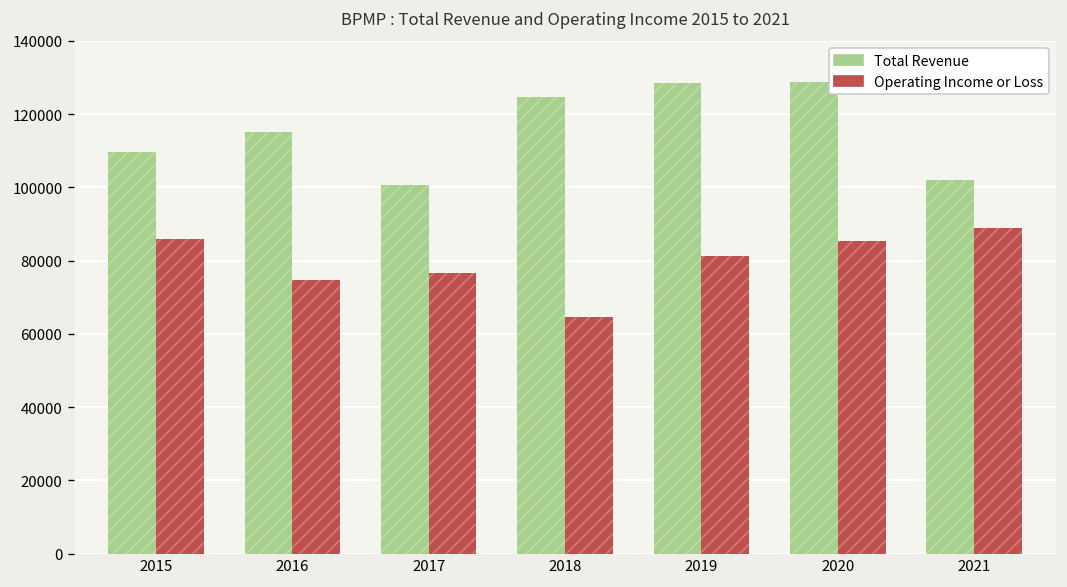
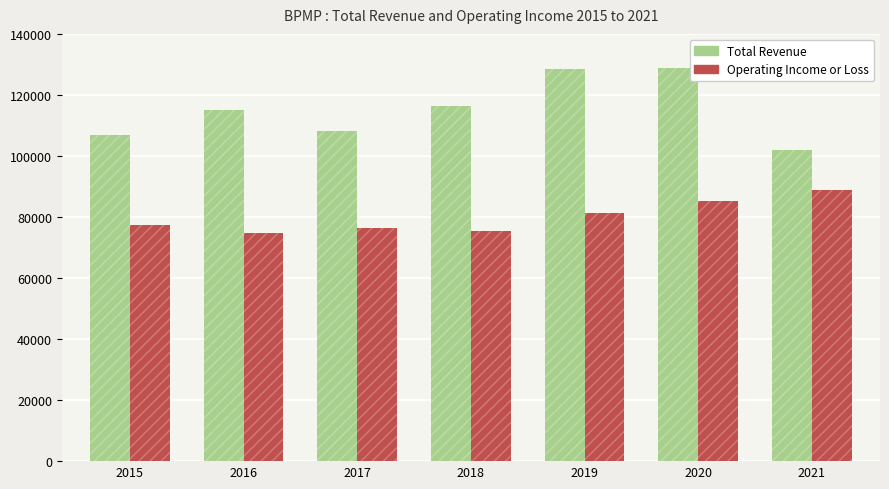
  {
    "Total Revenue": {
-     "2015": 110000,
+     "2015": 107000,
      "2016": 115000,
-     "2017": 101000,
-     "2018": 125000,
+     "2017": 108000,
+     "2018": 116000,
      "2019": 129000,
      "2020": 129000,
      "2021": 102000
    },
    "Operating Income or Loss": {
-     "2015": 86000,
+     "2015": 78000,
      "2016": 75000,
      "2017": 77000,
-     "2018": 65000,
+     "2018": 75000,
      "2019": 81000,
      "2020": 85000,
      "2021": 89000
    }
  }
